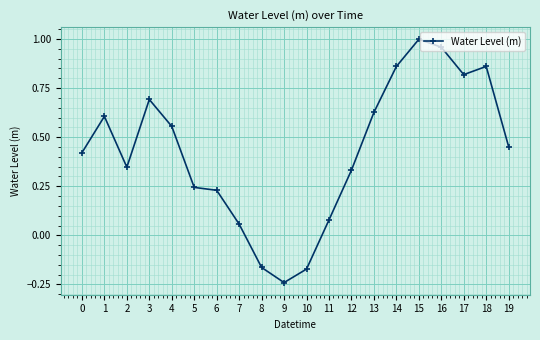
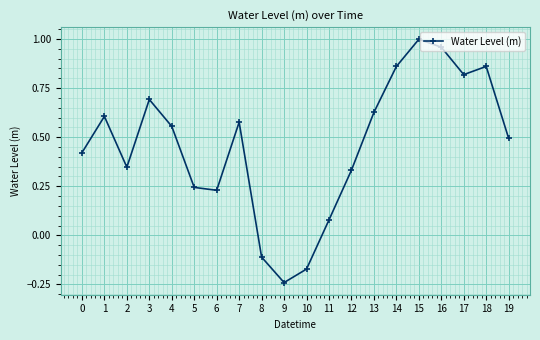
  {
    "0": 0.42,
    "1": 0.61,
    "2": 0.35,
    "3": 0.69,
    "4": 0.56,
    "5": 0.24,
    "6": 0.23,
-   "7": 0.06,
-   "8": -0.16,
+   "7": 0.58,
+   "8": -0.11,
    "9": -0.24,
    "10": -0.17,
    "11": 0.08,
    "12": 0.33,
    "13": 0.63,
    "14": 0.86,
    "15": 1.00,
    "17": 0.82,
    "18": 0.86,
-   "19": 0.45
+   "19": 0.49
  }
